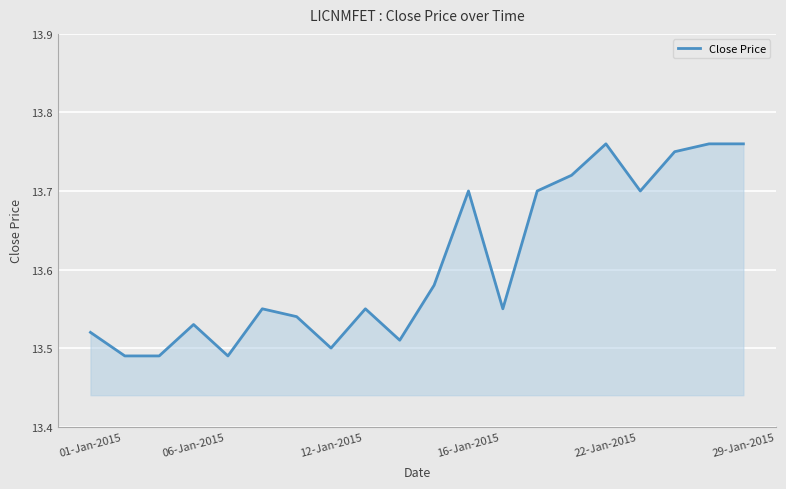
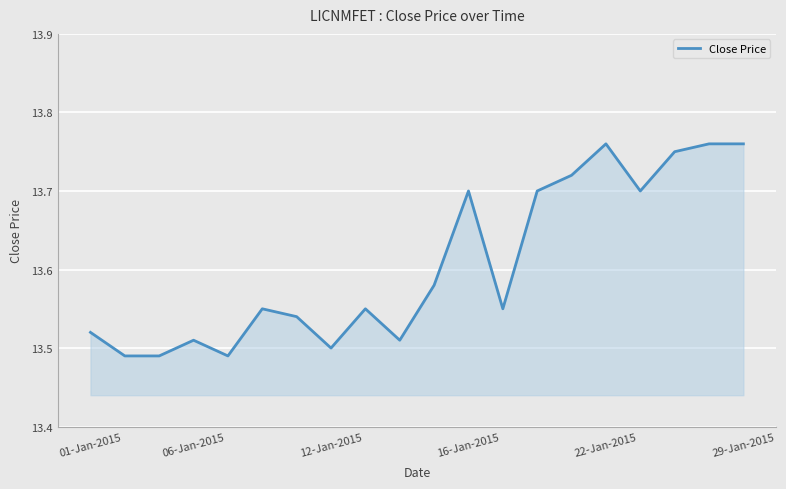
  {
    "01-Jan-2015": 13.52,
-   "06-Jan-2015": 13.53,
+   "06-Jan-2015": 13.51,
    "12-Jan-2015": 13.50,
    "16-Jan-2015": 13.70,
    "22-Jan-2015": 13.76,
    "29-Jan-2015": 13.76
  }
